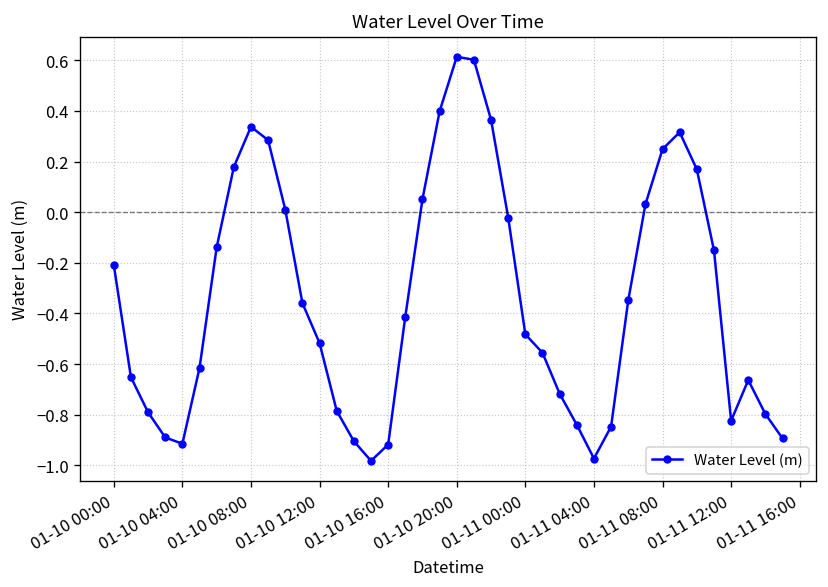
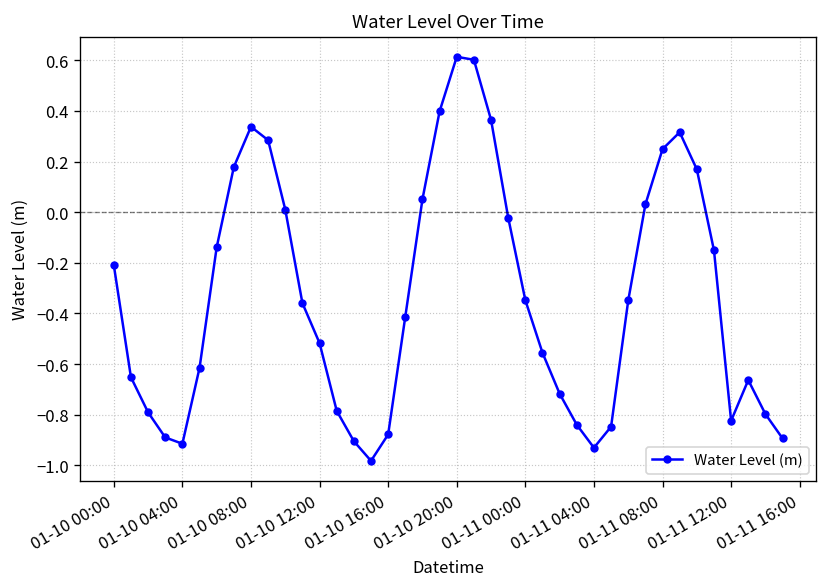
  {
    "01-10 00:00": -0.21,
    "01-10 04:00": -0.91,
    "01-10 08:00": 0.34,
    "01-10 12:00": -0.52,
-   "01-10 16:00": -0.92,
+   "01-10 16:00": -0.88,
    "01-10 20:00": 0.61,
-   "01-11 00:00": -0.48,
-   "01-11 04:00": -0.97,
+   "01-11 00:00": -0.35,
+   "01-11 04:00": -0.93,
    "01-11 08:00": 0.25,
    "01-11 12:00": -0.82
  }
